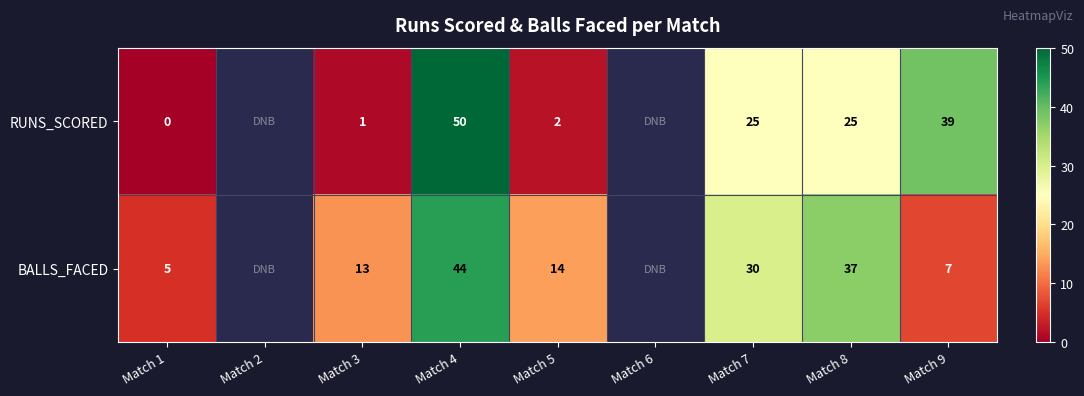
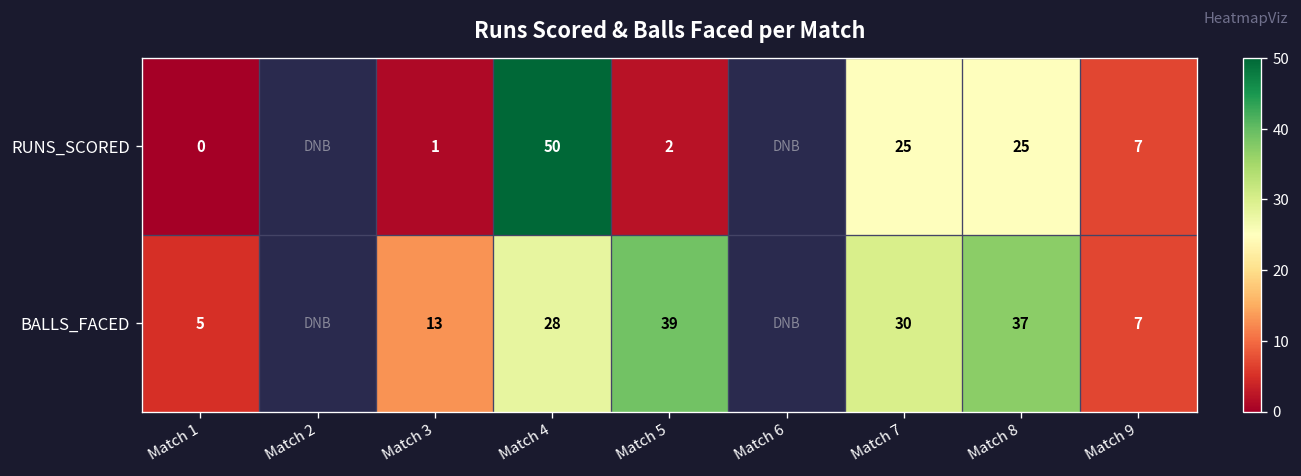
  {
    "RUNS_SCORED": {
      "Match 1": 0,
      "Match 3": 1,
      "Match 4": 50,
      "Match 5": 2,
      "Match 7": 25,
      "Match 8": 25,
-     "Match 9": 39
+     "Match 9": 7
    },
    "BALLS_FACED": {
      "Match 1": 5,
      "Match 3": 13,
-     "Match 4": 44,
-     "Match 5": 14,
+     "Match 4": 28,
+     "Match 5": 39,
      "Match 7": 30,
      "Match 8": 37,
      "Match 9": 7
    }
  }
